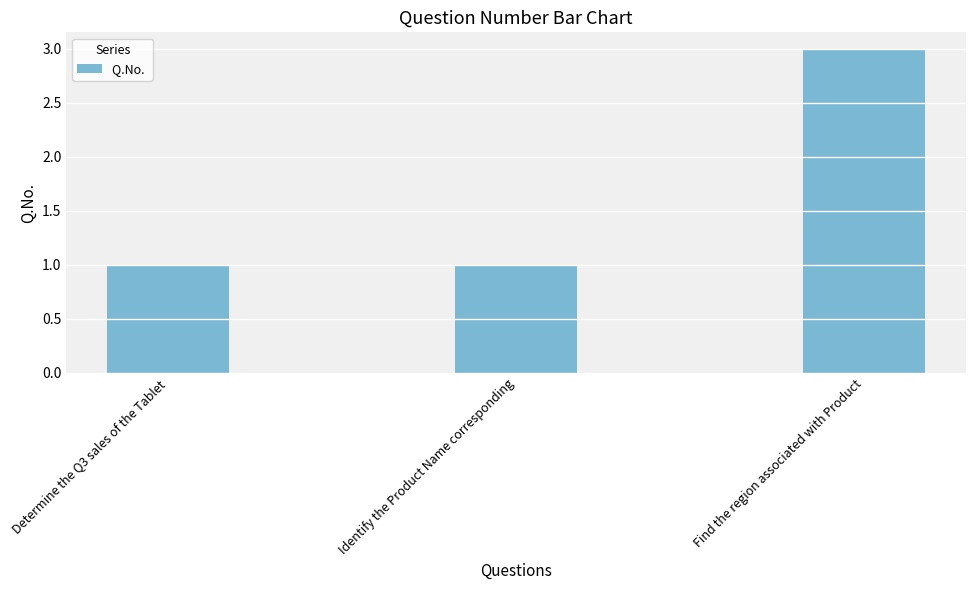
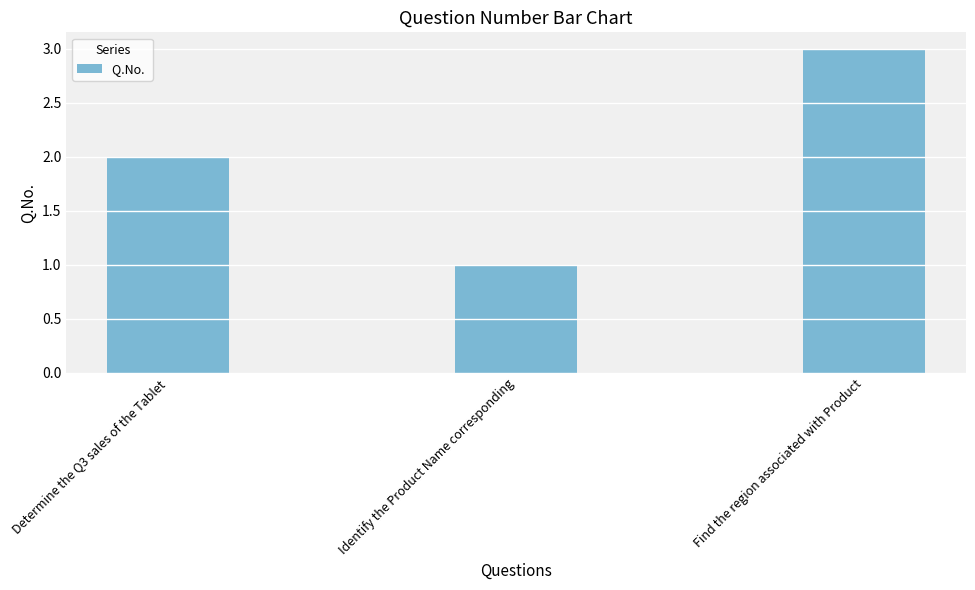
  {
-   "Determine the Q3 sales of the Tablet": 1,
+   "Determine the Q3 sales of the Tablet": 2,
    "Identify the Product Name corresponding": 1,
    "Find the region associated with Product": 3
  }
